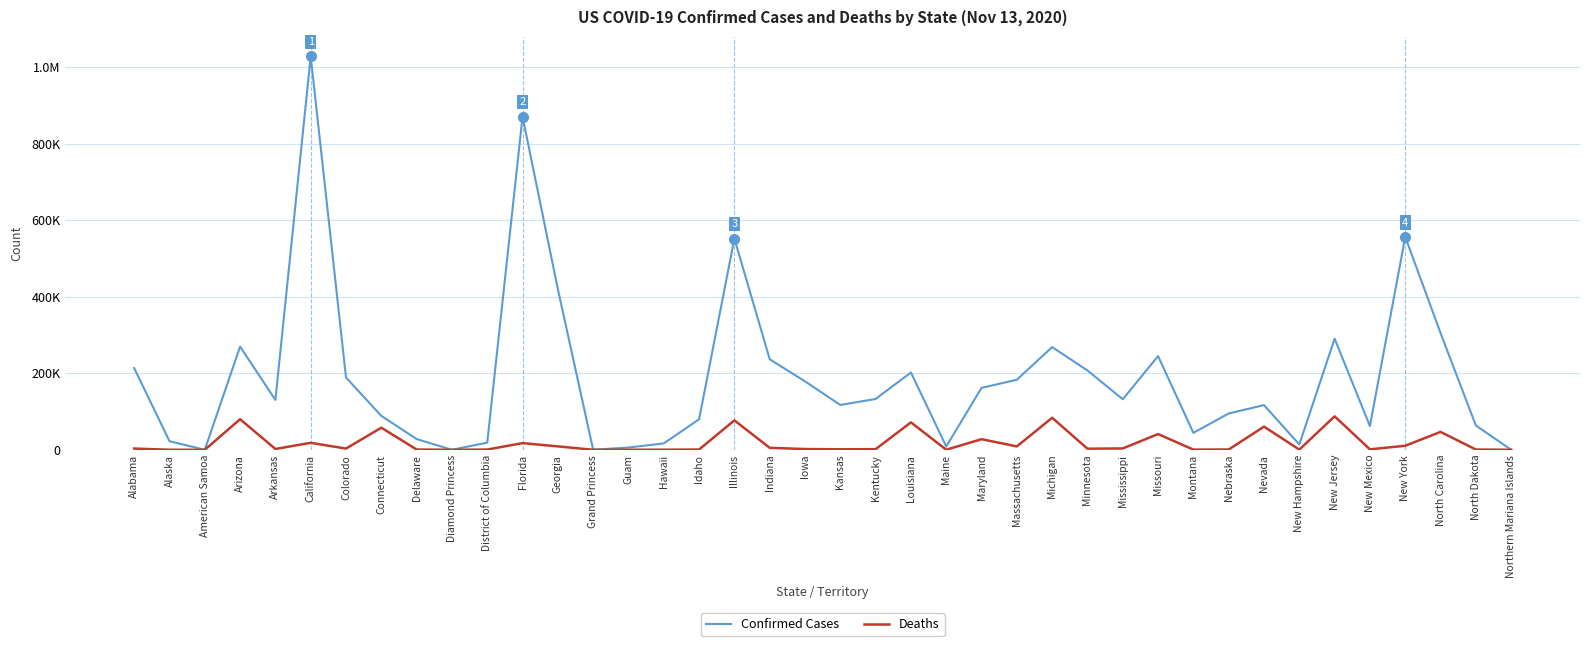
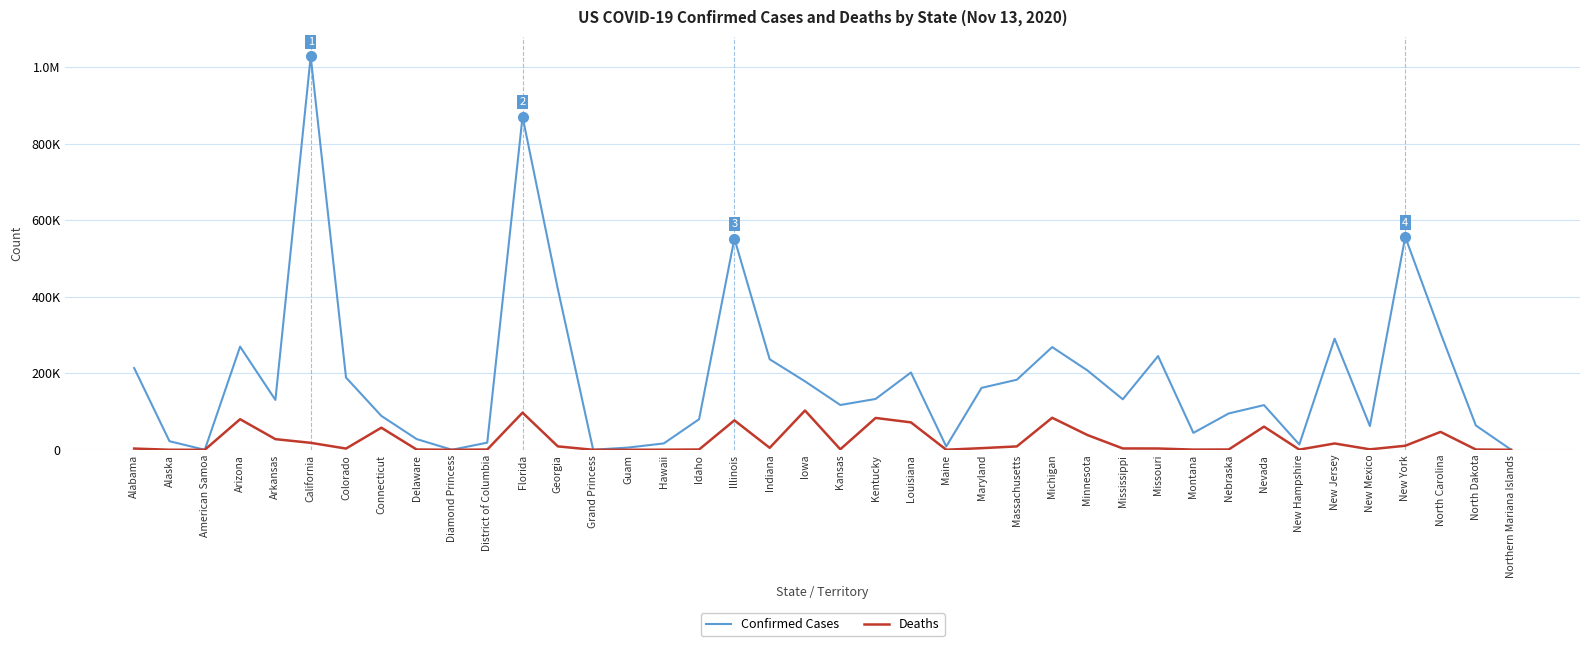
  {
    "Deaths": {
      "Alabama": 0,
      "Alaska": 0,
      "Arizona": 80000,
-     "Arkansas": 0,
+     "Arkansas": 30000,
      "California": 20000,
      "Colorado": 0,
      "Connecticut": 60000,
      "Delaware": 0,
      "District of Columbia": 0,
-     "Florida": 20000,
+     "Florida": 100000,
      "Georgia": 10000,
      "Hawaii": 0,
      "Idaho": 0,
      "Illinois": 80000,
      "Indiana": 10000,
-     "Iowa": 0,
+     "Iowa": 100000,
      "Kansas": 0,
-     "Kentucky": 0,
+     "Kentucky": 80000,
      "Louisiana": 70000,
      "Maine": 0,
-     "Maryland": 30000,
+     "Maryland": 0,
      "Massachusetts": 10000,
      "Michigan": 80000,
-     "Minnesota": 0,
+     "Minnesota": 40000,
      "Mississippi": 0,
-     "Missouri": 40000,
+     "Missouri": 0,
      "Montana": 0,
      "Nebraska": 0,
      "Nevada": 60000,
      "New Hampshire": 0,
-     "New Jersey": 90000,
+     "New Jersey": 20000,
      "New Mexico": 0,
      "New York": 10000,
      "North Carolina": 50000,
      "North Dakota": 0
    }
  }
